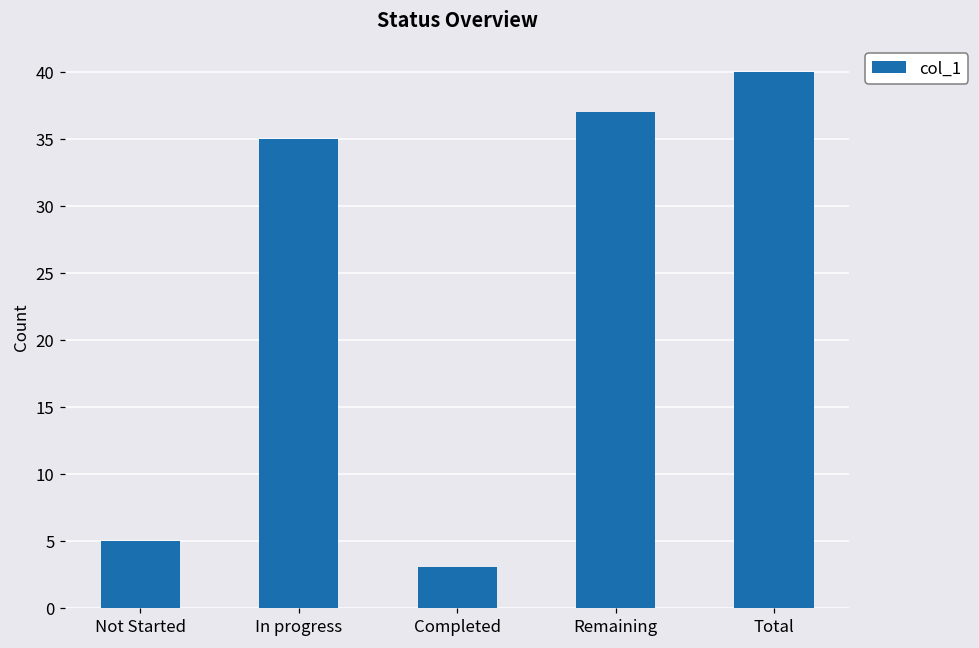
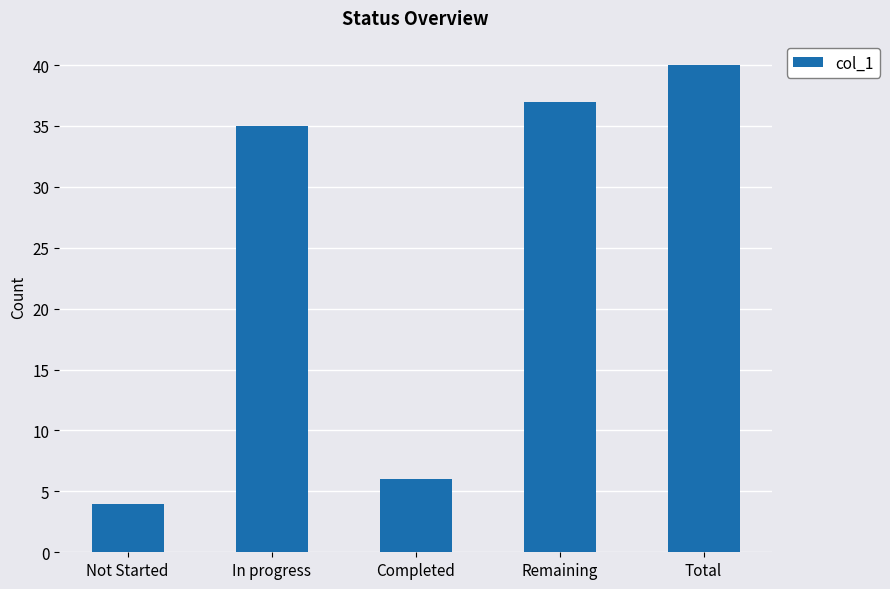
  {
-   "Not Started": 5,
+   "Not Started": 4,
    "In progress": 35,
-   "Completed": 3,
+   "Completed": 6,
    "Remaining": 37,
    "Total": 40
  }
